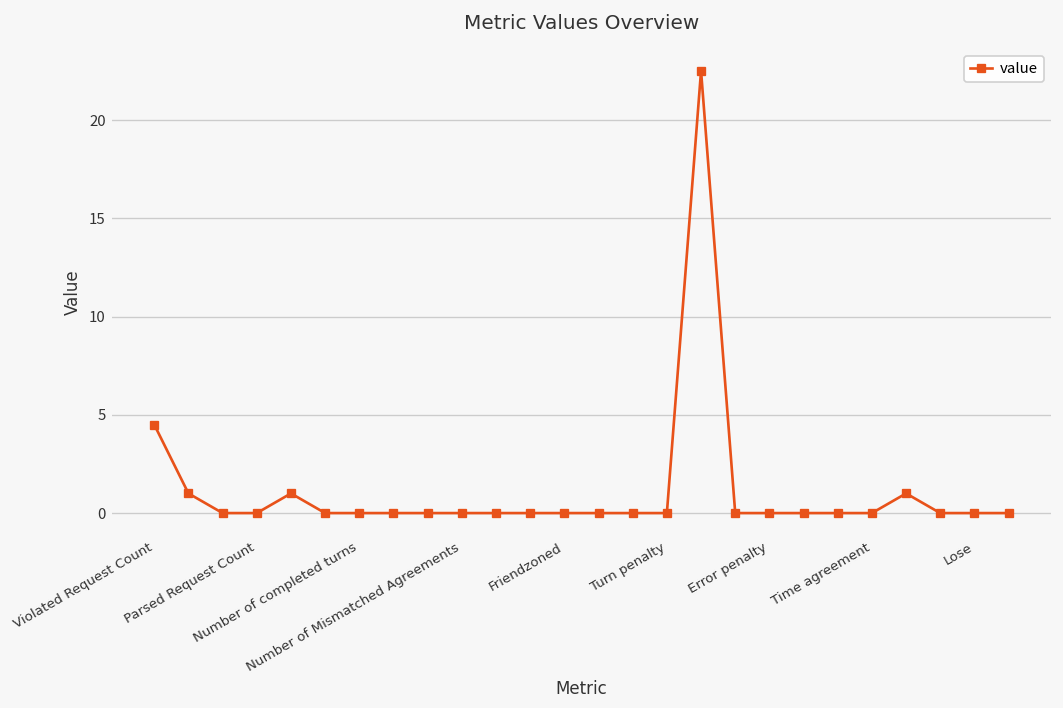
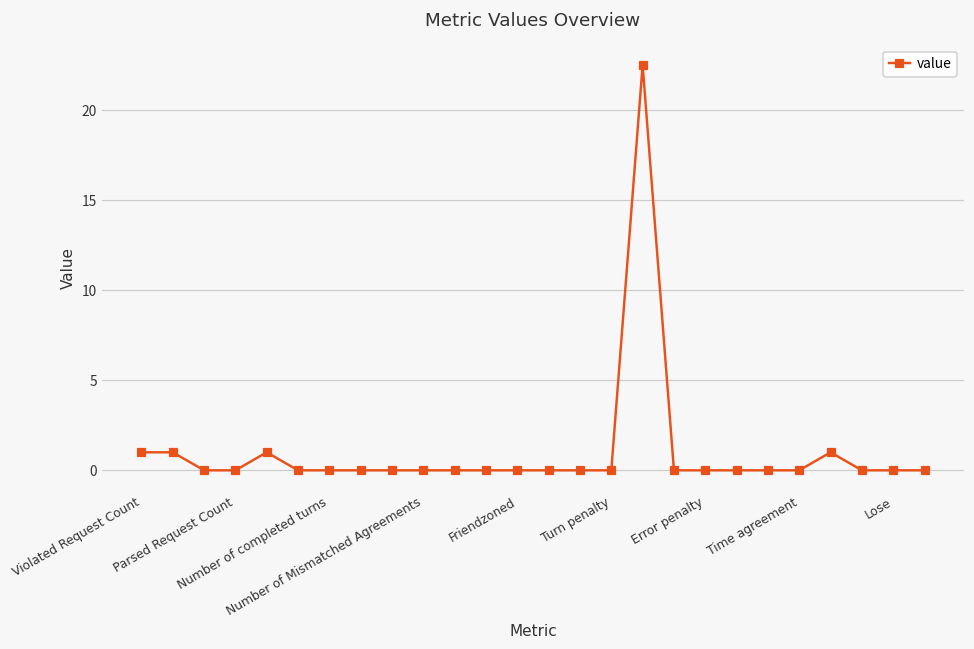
  {
-   "Violated Request Count": 4.5,
+   "Violated Request Count": 1.0,
    "Parsed Request Count": 0.0,
    "Number of completed turns": 0.0,
    "Number of Mismatched Agreements": 0.0,
    "Friendzoned": 0.0,
    "Turn penalty": 0.0,
    "Error penalty": 0.0,
    "Time agreement": 0.0,
    "Lose": 0.0
  }
